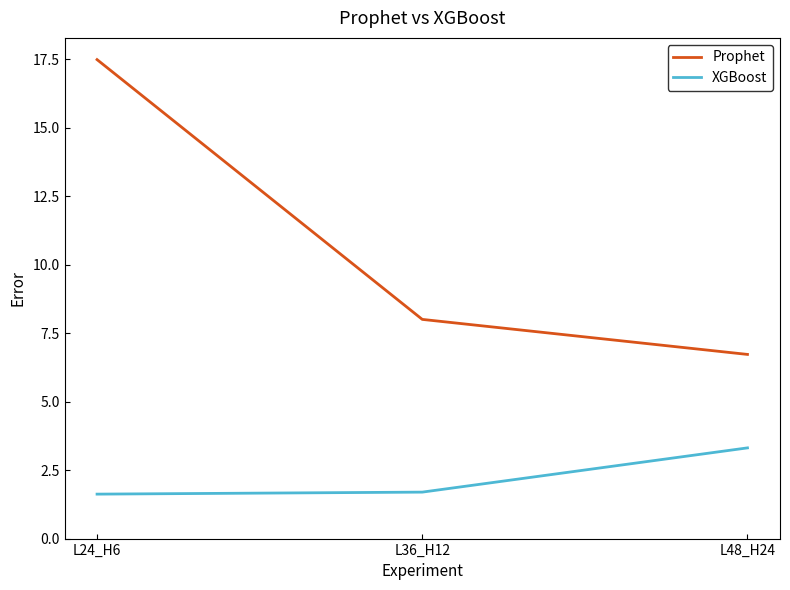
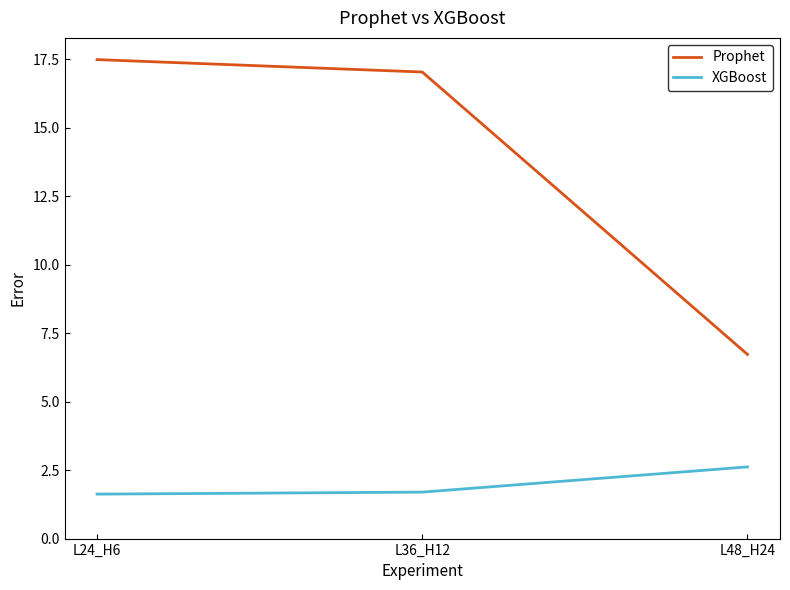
  {
    "Prophet": {
      "L24_H6": 17.5,
-     "L36_H12": 8.0,
+     "L36_H12": 17.0,
      "L48_H24": 6.7
    },
    "XGBoost": {
      "L24_H6": 1.6,
      "L36_H12": 1.7,
-     "L48_H24": 3.3
+     "L48_H24": 2.6
    }
  }
